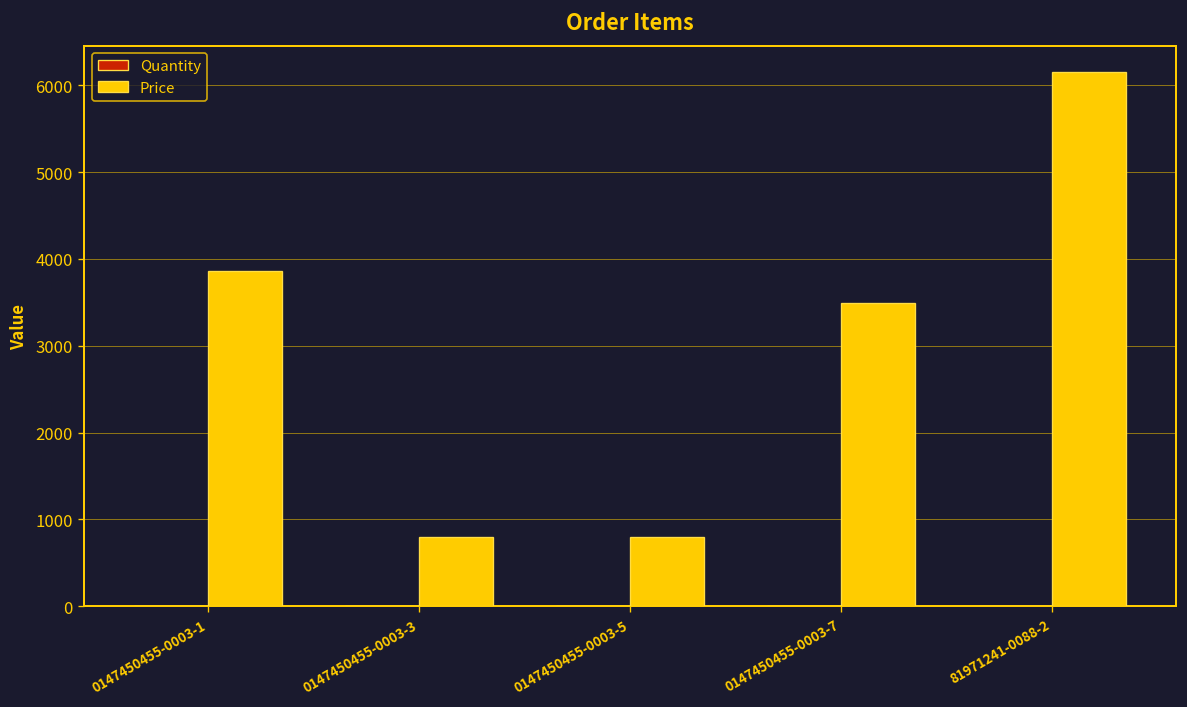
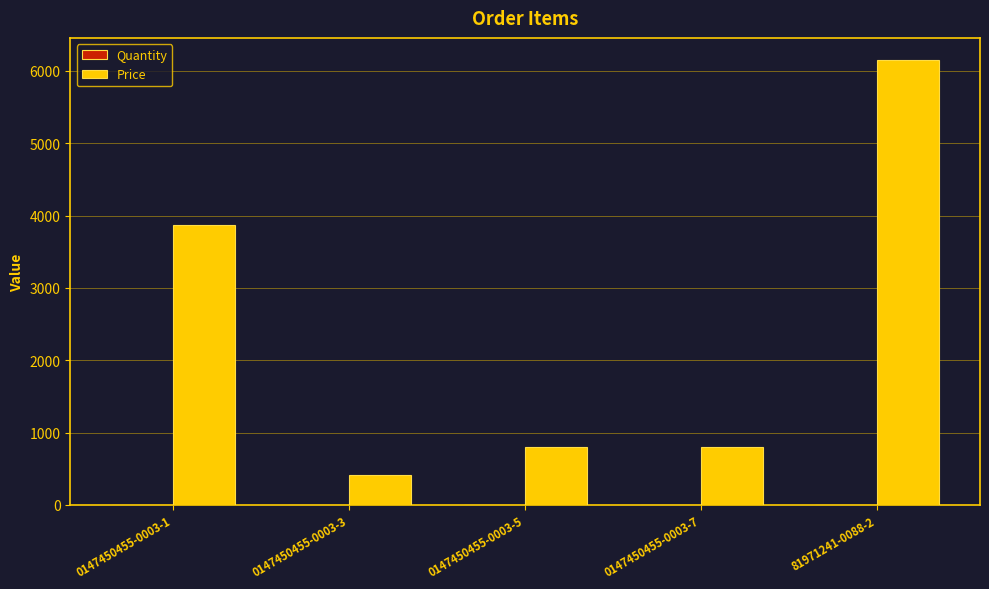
  {
    "Price": {
      "0147450455-0003-1": 3900,
-     "0147450455-0003-3": 800,
+     "0147450455-0003-3": 400,
      "0147450455-0003-5": 800,
-     "0147450455-0003-7": 3500,
+     "0147450455-0003-7": 800,
      "81971241-0088-2": 6200
    }
  }
